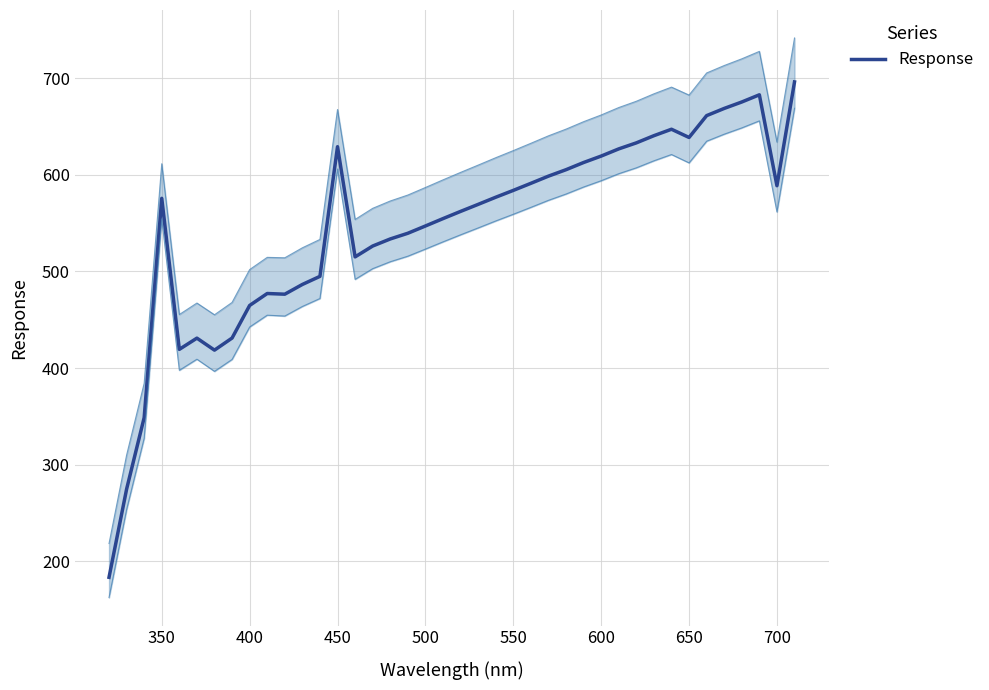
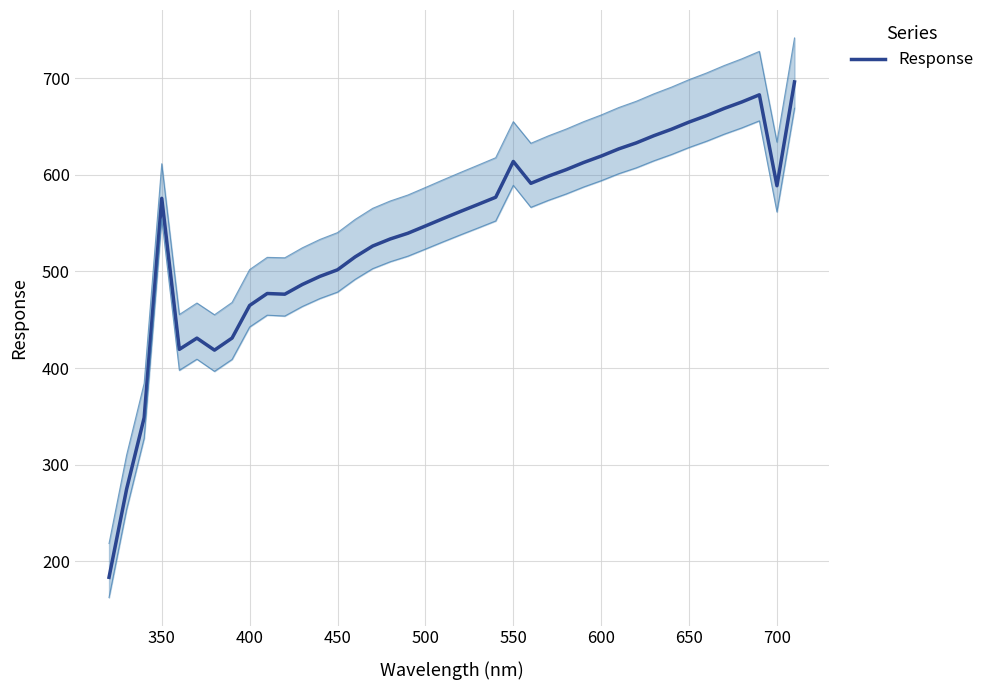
  {
    "Response": {
      "350": 580,
      "400": 460,
-     "450": 630,
+     "450": 500,
      "500": 550,
-     "550": 580,
+     "550": 610,
      "600": 620,
-     "650": 640,
+     "650": 650,
      "700": 590
    }
  }
